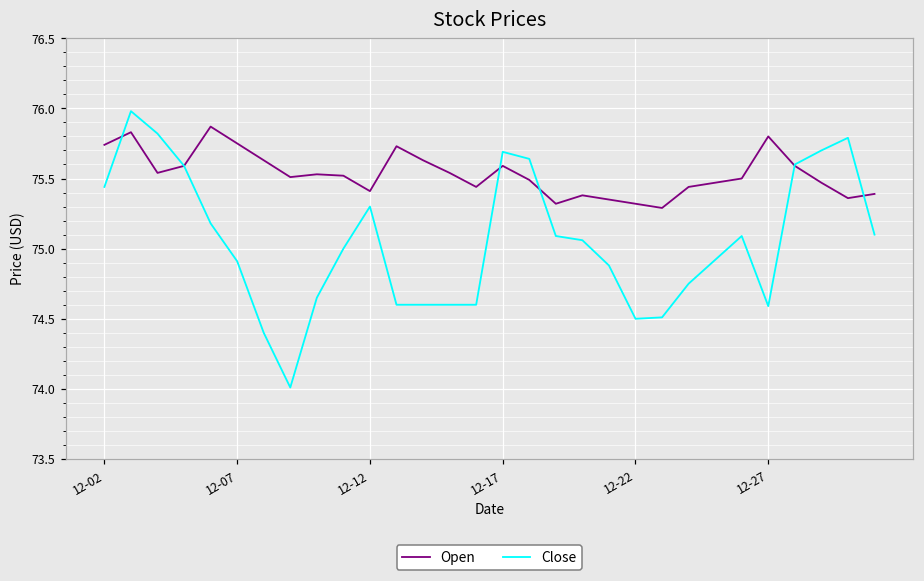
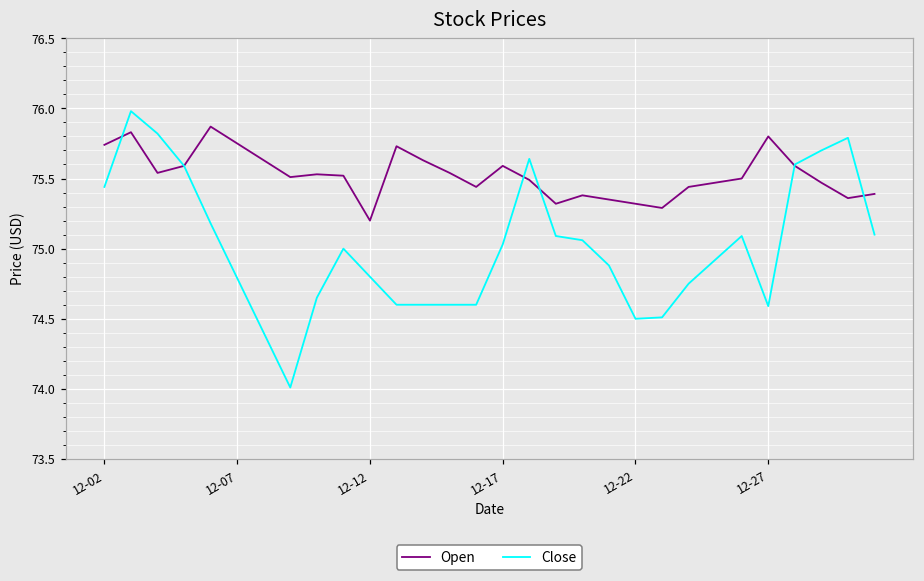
  {
    "Open": {
      "12-02": 75.74,
      "12-07": 75.75,
-     "12-12": 75.41,
+     "12-12": 75.20,
      "12-17": 75.59,
      "12-22": 75.32,
      "12-27": 75.80
    },
    "Close": {
      "12-02": 75.44,
-     "12-07": 74.91,
-     "12-12": 75.3,
-     "12-17": 75.69,
+     "12-07": 74.79,
+     "12-12": 74.8,
+     "12-17": 75.03,
      "12-22": 74.50,
      "12-27": 74.59
    }
  }
